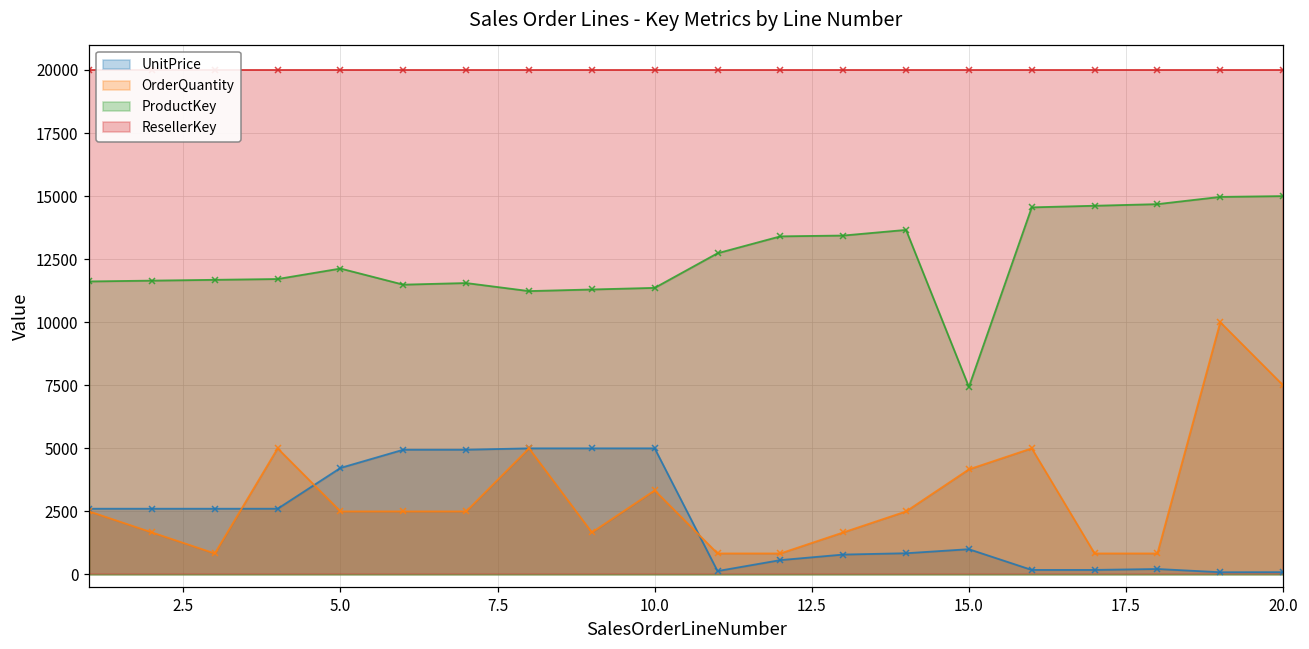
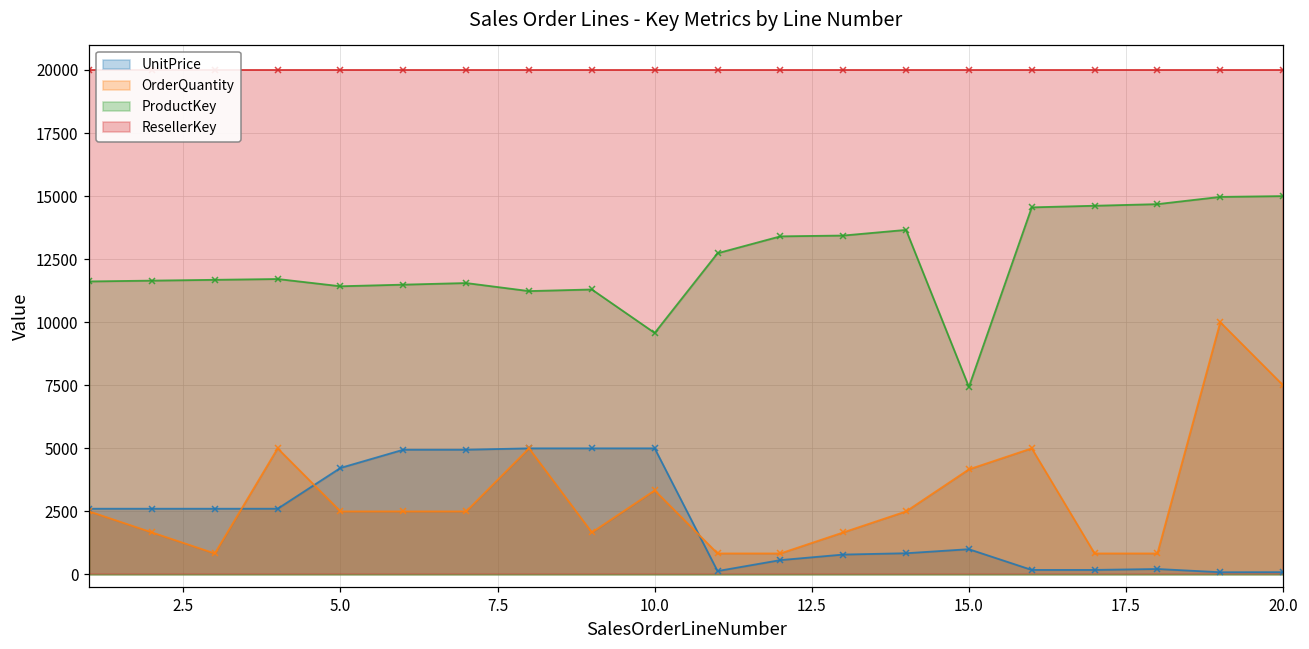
  {
    "UnitPrice": {
      "5.0": 4200,
      "10.0": 5000,
      "15.0": 1000,
      "20.0": 100
    },
    "ProductKey": {
-     "5.0": 12100,
-     "10.0": 11400,
+     "5.0": 11400,
+     "10.0": 9600,
      "15.0": 7400,
      "20.0": 15000
    }
  }
